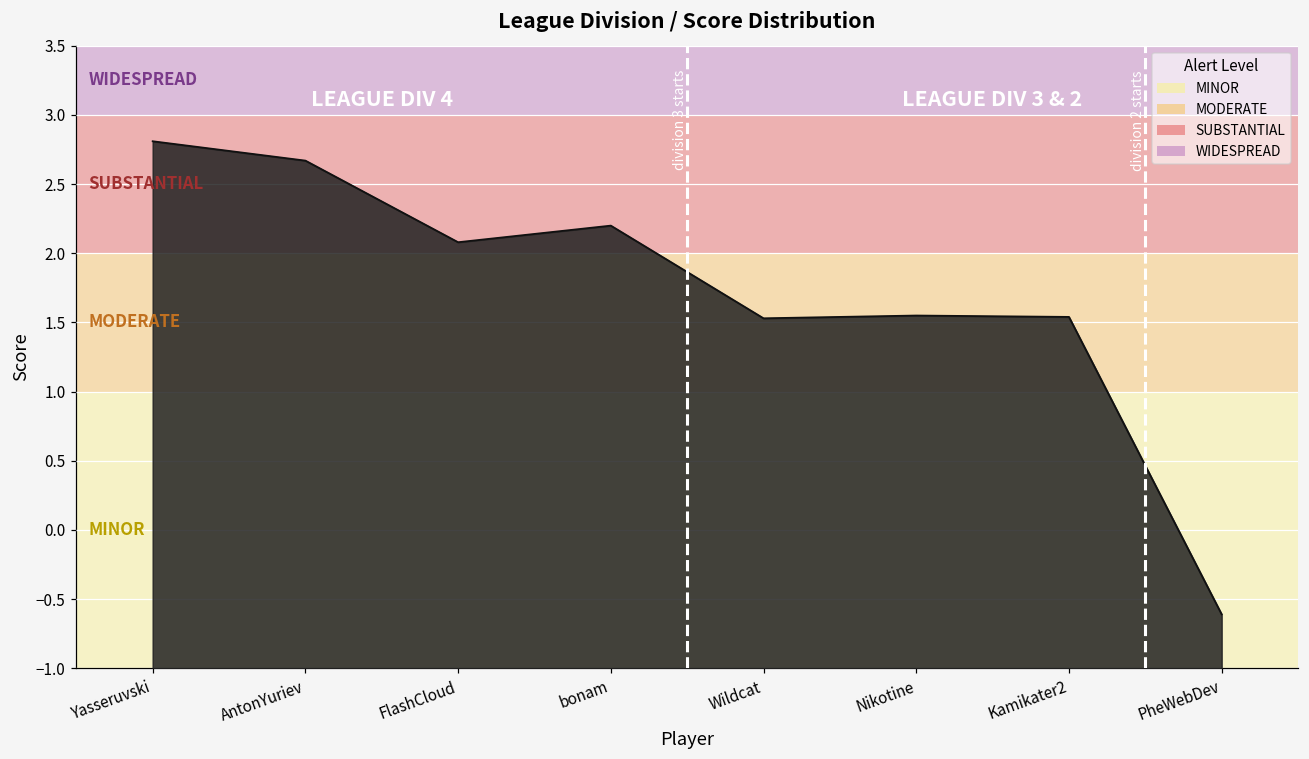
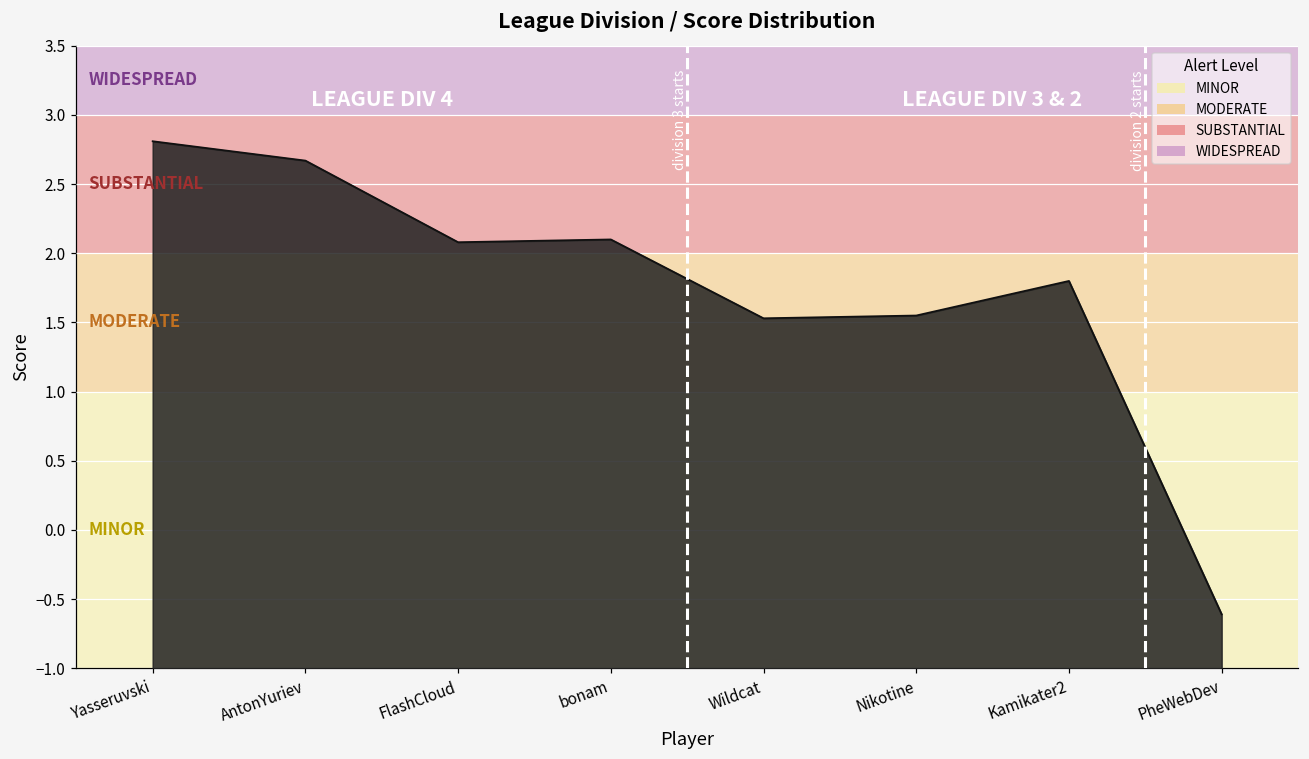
  {
    "Yasseruvski": 2.81,
    "AntonYuriev": 2.67,
    "FlashCloud": 2.08,
-   "bonam": 2.2,
+   "bonam": 2.1,
    "Wildcat": 1.53,
    "Nikotine": 1.55,
-   "Kamikater2": 1.54,
+   "Kamikater2": 1.80,
    "PheWebDev": -0.61
  }
